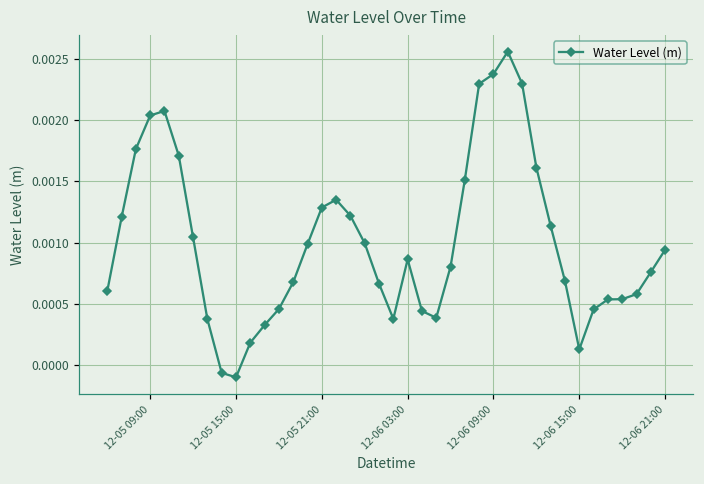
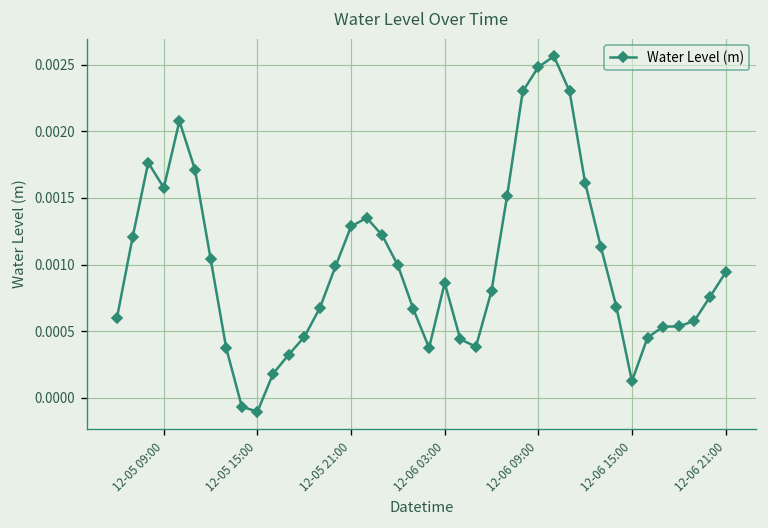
  {
-   "12-05 09:00": 0.00204,
+   "12-05 09:00": 0.00158,
    "12-05 15:00": -0.00010,
    "12-05 21:00": 0.00129,
    "12-06 03:00": 0.00086,
-   "12-06 09:00": 0.00238,
+   "12-06 09:00": 0.00248,
    "12-06 15:00": 0.00013,
    "12-06 21:00": 0.00094
  }
